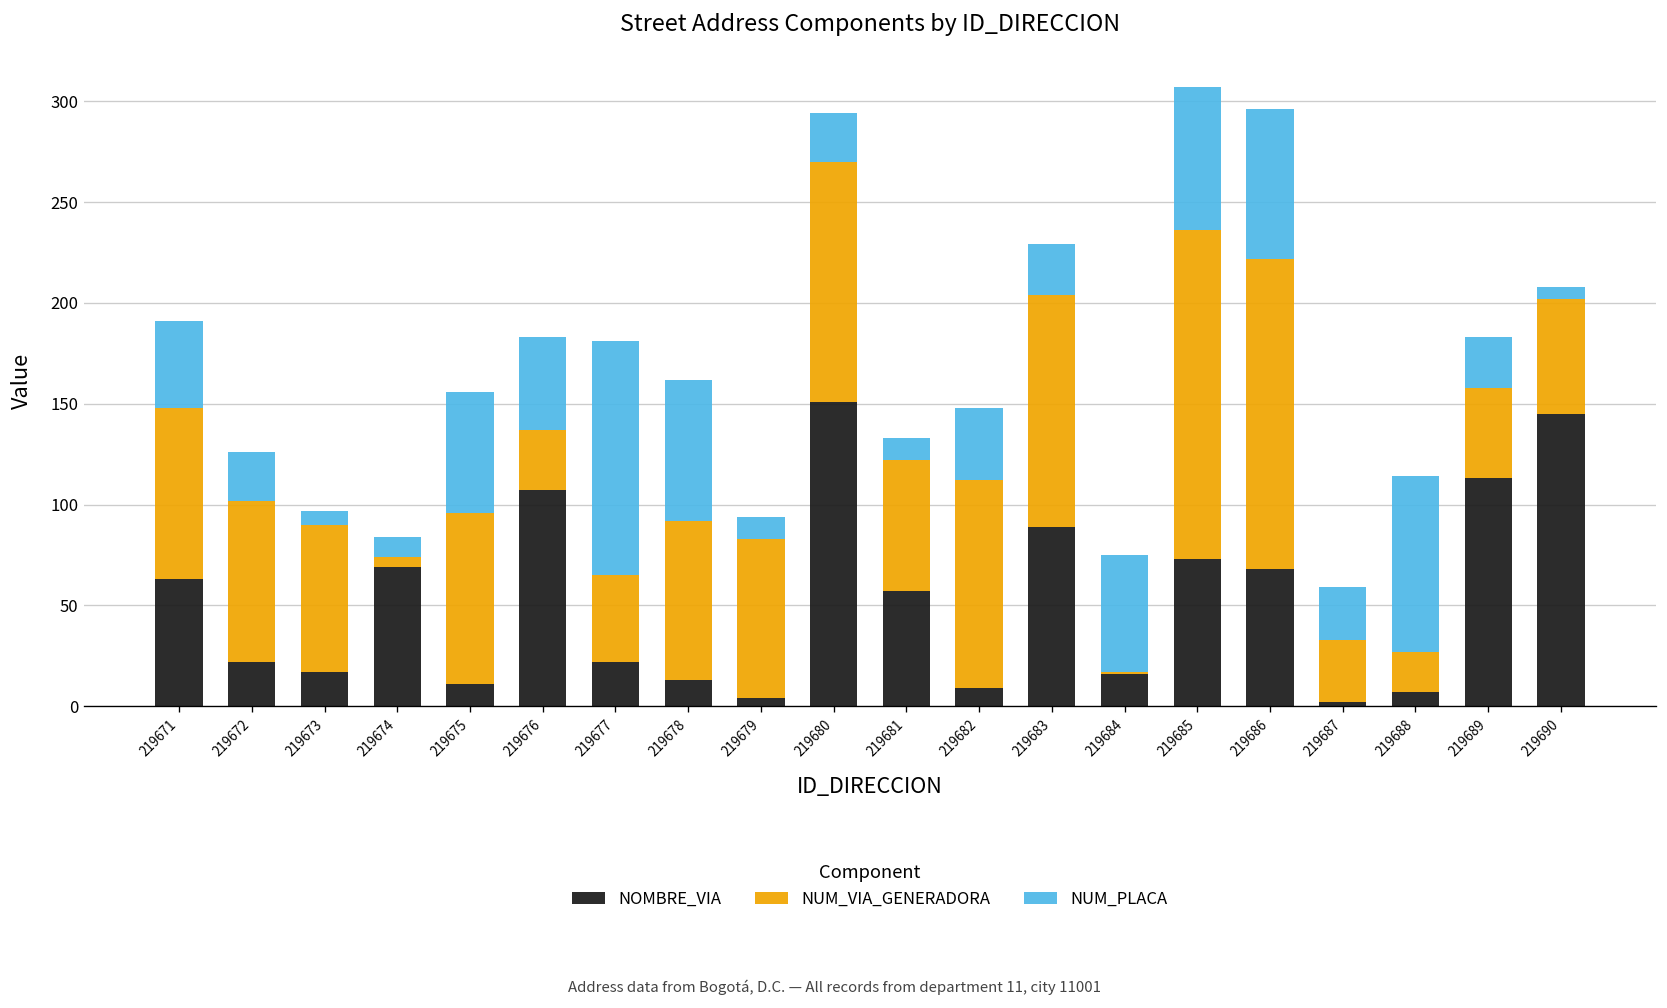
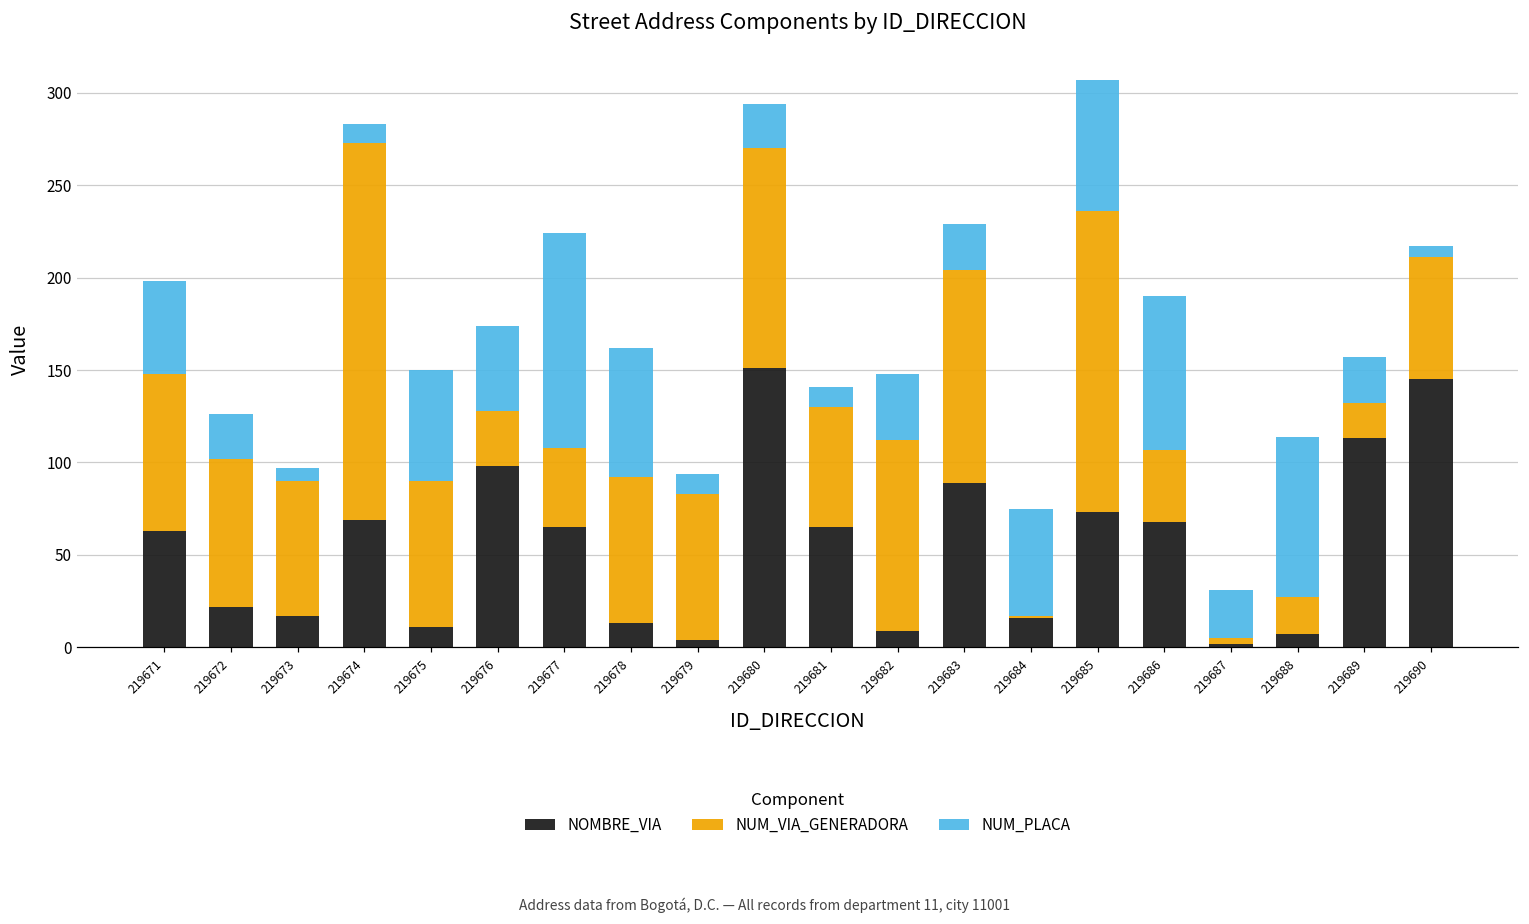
  {
    "NOMBRE_VIA": {
      "219671": 63,
      "219672": 22,
      "219673": 17,
      "219674": 69,
      "219675": 11,
-     "219676": 107,
-     "219677": 22,
+     "219676": 98,
+     "219677": 65,
      "219678": 13,
      "219679": 4,
      "219680": 151,
-     "219681": 57,
+     "219681": 65,
      "219682": 9,
      "219683": 89,
      "219684": 16,
      "219685": 73,
      "219686": 68,
      "219687": 2,
      "219688": 7,
      "219689": 113,
      "219690": 145
    },
    "NUM_VIA_GENERADORA": {
      "219671": 85,
      "219672": 80,
      "219673": 73,
-     "219674": 5,
-     "219675": 85,
+     "219674": 204,
+     "219675": 79,
      "219676": 30,
      "219677": 43,
      "219678": 79,
      "219679": 79,
      "219680": 119,
      "219681": 65,
      "219682": 103,
      "219683": 115,
      "219685": 163,
-     "219686": 154,
-     "219687": 31,
+     "219686": 39,
+     "219687": 3,
      "219688": 20,
-     "219689": 45,
-     "219690": 57
+     "219689": 19,
+     "219690": 66
    },
    "NUM_PLACA": {
-     "219671": 43,
+     "219671": 50,
      "219672": 24,
      "219673": 7,
      "219674": 10,
      "219675": 60,
      "219676": 46,
      "219677": 116,
      "219678": 70,
      "219679": 11,
      "219680": 24,
      "219681": 11,
      "219682": 36,
      "219683": 25,
      "219684": 58,
      "219685": 71,
-     "219686": 74,
+     "219686": 83,
      "219687": 26,
      "219688": 87,
      "219689": 25,
      "219690": 6
    }
  }
